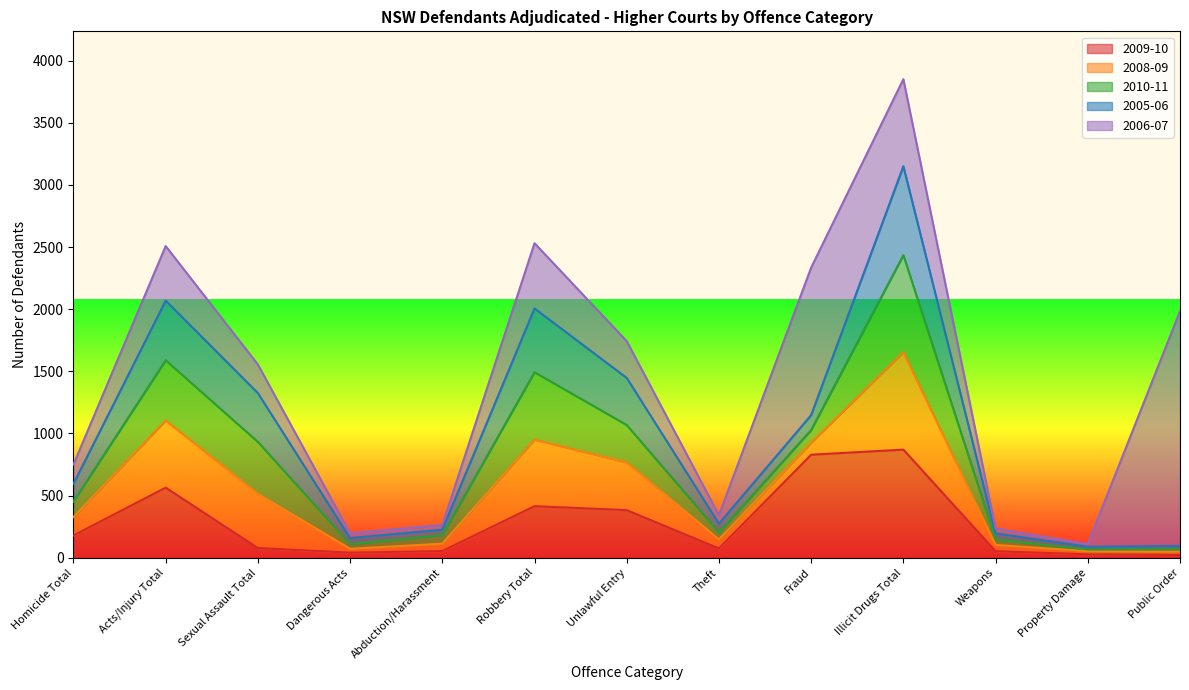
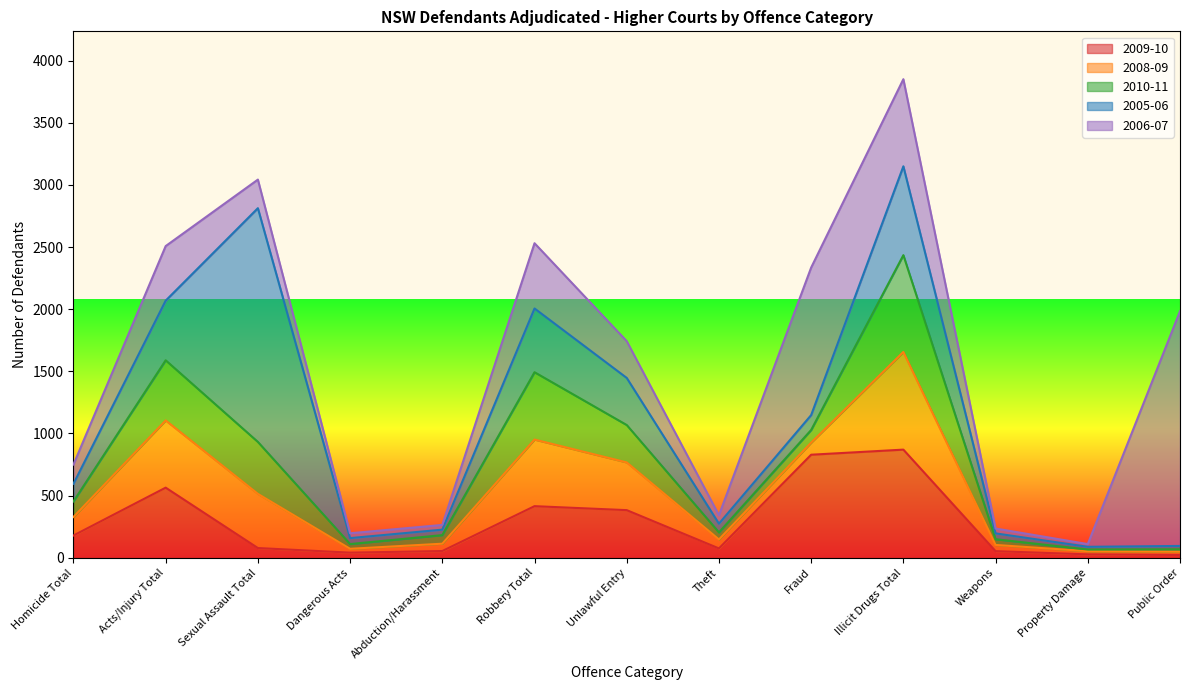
  {
    "2009-10": {
      "Homicide Total": 180,
      "Acts/Injury Total": 560,
      "Sexual Assault Total": 80,
      "Dangerous Acts": 40,
      "Abduction/Harassment": 50,
      "Robbery Total": 420,
      "Unlawful Entry": 380,
      "Theft": 80,
      "Fraud": 830,
      "Illicit Drugs Total": 870,
      "Weapons": 50,
      "Property Damage": 30,
      "Public Order": 20
    },
    "2008-09": {
      "Homicide Total": 150,
      "Acts/Injury Total": 540,
      "Sexual Assault Total": 440,
      "Dangerous Acts": 30,
      "Abduction/Harassment": 60,
      "Robbery Total": 540,
      "Unlawful Entry": 380,
      "Theft": 70,
      "Fraud": 100,
      "Illicit Drugs Total": 790,
      "Weapons": 50
    },
    "2010-11": {
      "Homicide Total": 130,
      "Acts/Injury Total": 480,
      "Sexual Assault Total": 420,
      "Dangerous Acts": 40,
      "Abduction/Harassment": 70,
      "Robbery Total": 540,
      "Unlawful Entry": 300,
      "Theft": 60,
      "Fraud": 100,
      "Illicit Drugs Total": 780,
      "Weapons": 50
    },
    "2005-06": {
      "Homicide Total": 140,
      "Acts/Injury Total": 480,
-     "Sexual Assault Total": 390,
+     "Sexual Assault Total": 1880,
      "Dangerous Acts": 50,
      "Abduction/Harassment": 40,
      "Robbery Total": 510,
      "Unlawful Entry": 380,
      "Theft": 70,
      "Fraud": 120,
      "Illicit Drugs Total": 720,
      "Weapons": 50,
      "Property Damage": 20,
      "Public Order": 30
    },
    "2006-07": {
      "Homicide Total": 160,
      "Acts/Injury Total": 440,
      "Sexual Assault Total": 230,
      "Dangerous Acts": 40,
      "Abduction/Harassment": 40,
      "Robbery Total": 530,
      "Unlawful Entry": 300,
      "Theft": 70,
      "Fraud": 1190,
      "Illicit Drugs Total": 700,
      "Weapons": 40,
      "Property Damage": 20,
      "Public Order": 1890
    }
  }
